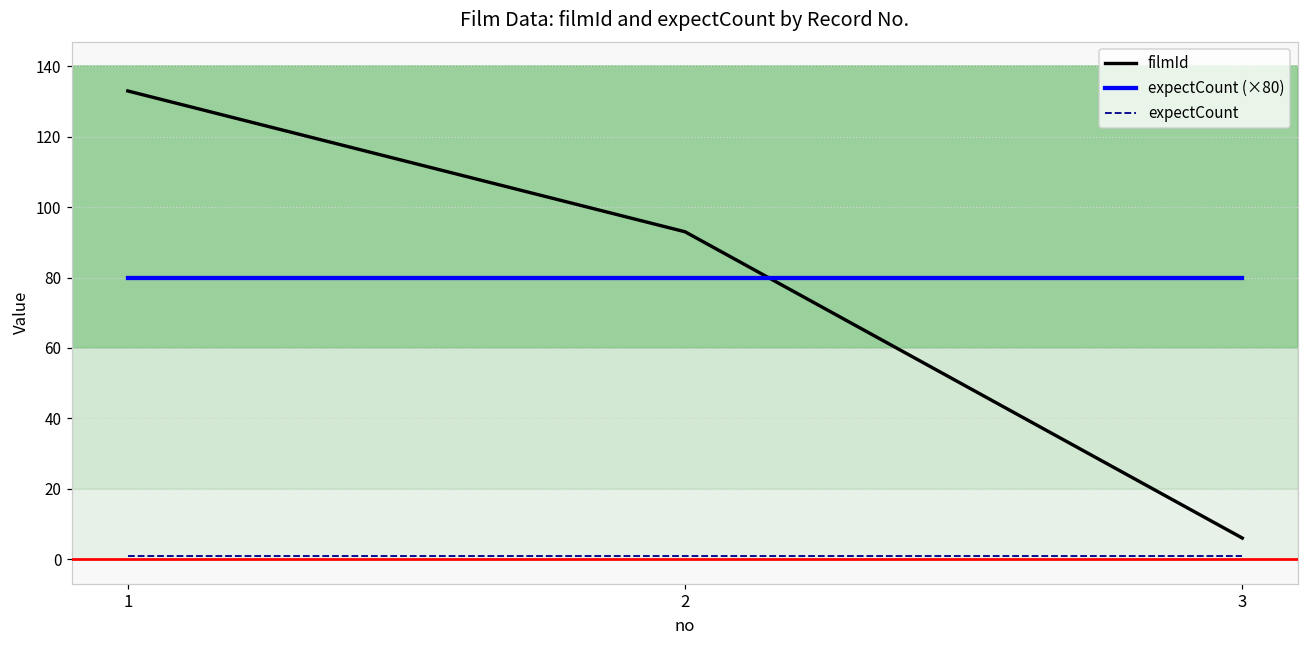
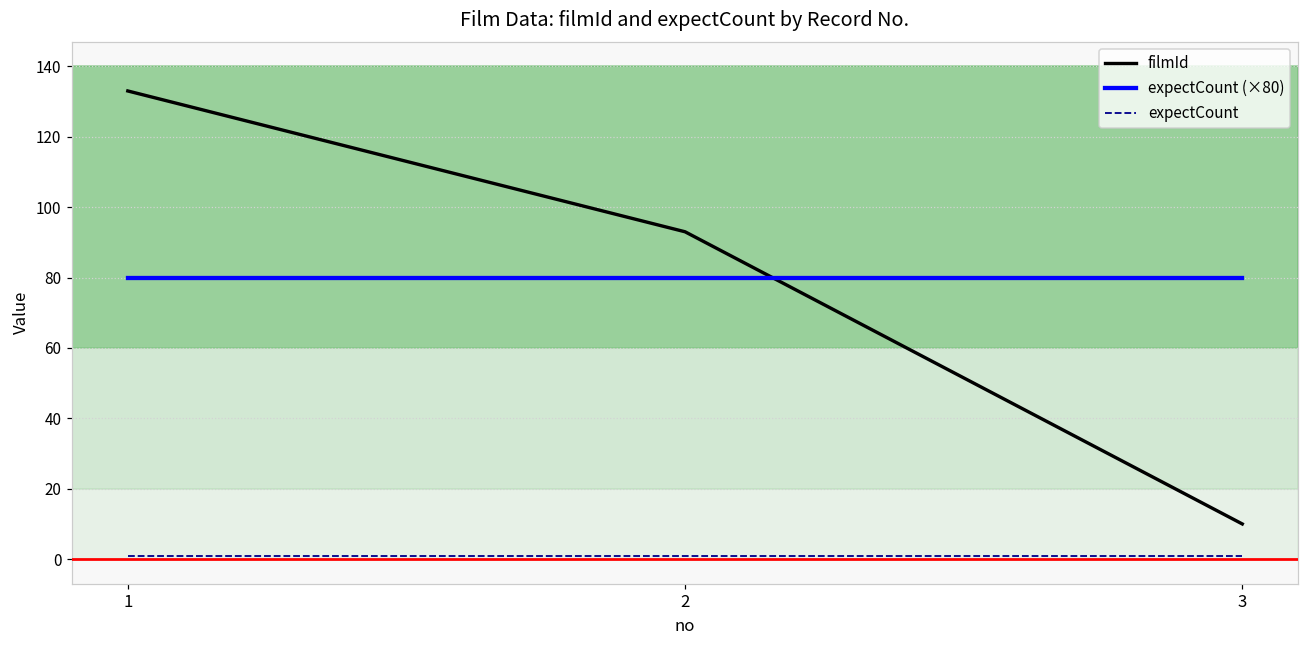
  {
    "filmId": {
      "1": 133,
      "2": 93,
-     "3": 6
+     "3": 10
    },
    "expectCount (×80)": {
      "1": 80,
      "2": 80,
      "3": 80
    },
    "expectCount": {
      "1": 1,
      "2": 1,
      "3": 1
    }
  }
